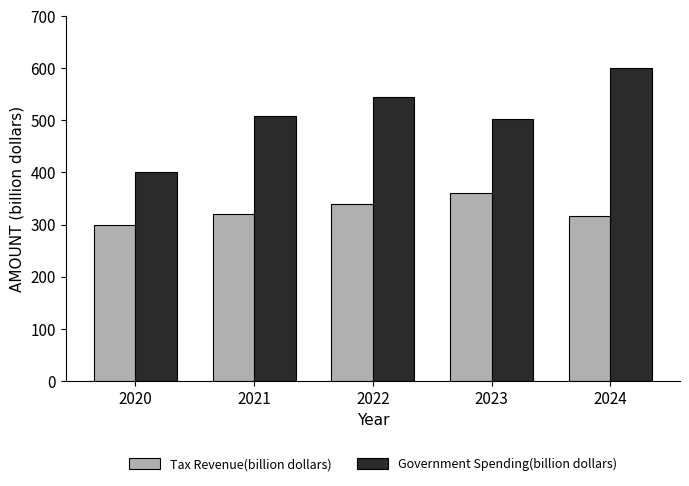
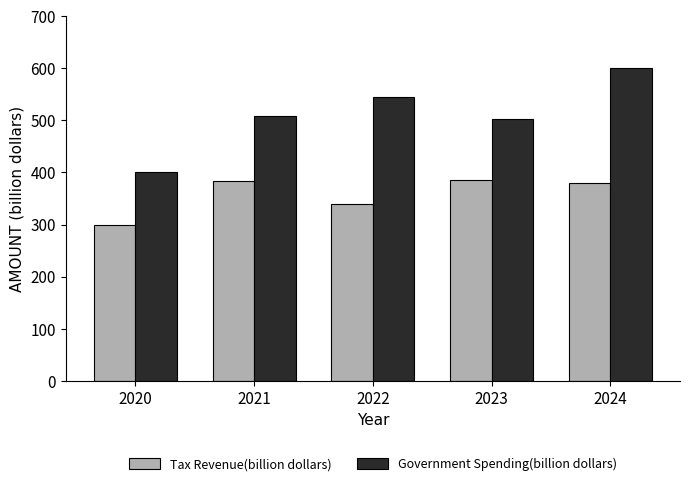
  {
    "Tax Revenue(billion dollars)": {
      "2020": 300,
-     "2021": 320,
+     "2021": 380,
      "2022": 340,
-     "2023": 360,
-     "2024": 320
+     "2023": 390,
+     "2024": 380
    },
    "Government Spending(billion dollars)": {
      "2020": 400,
      "2021": 510,
      "2022": 550,
      "2023": 500,
      "2024": 600
    }
  }
